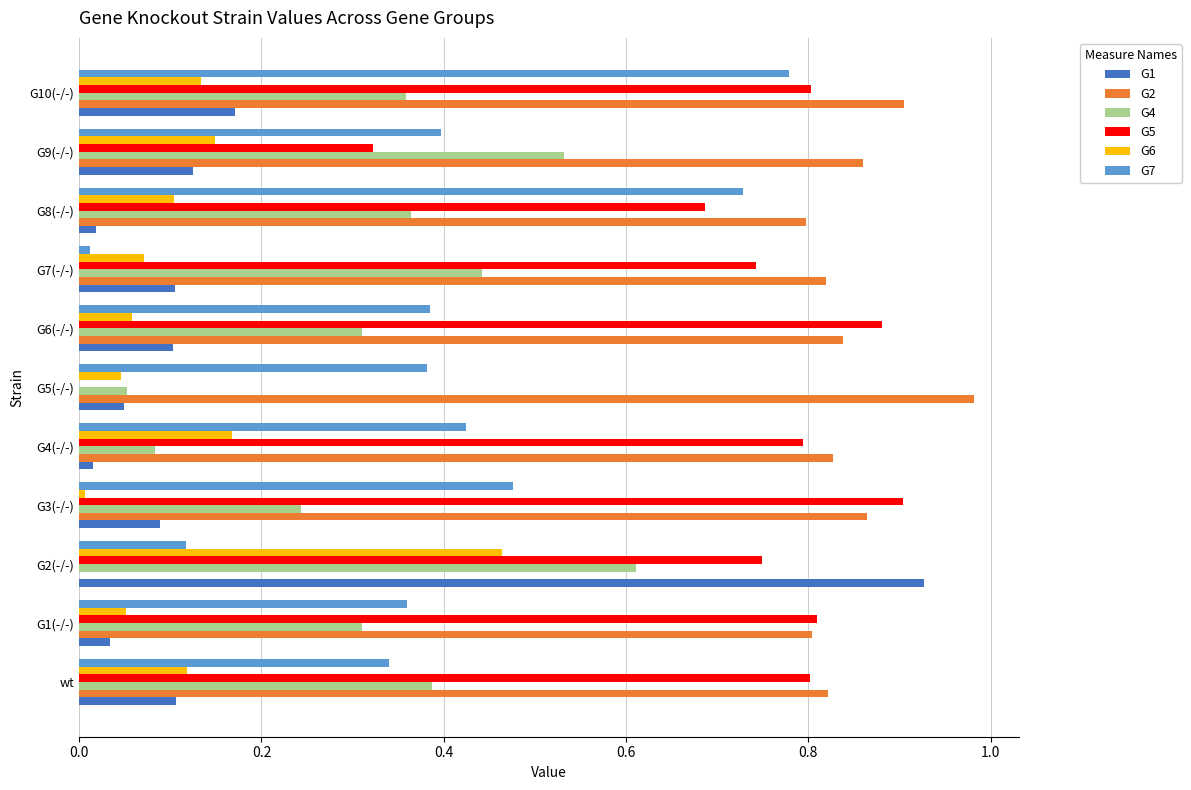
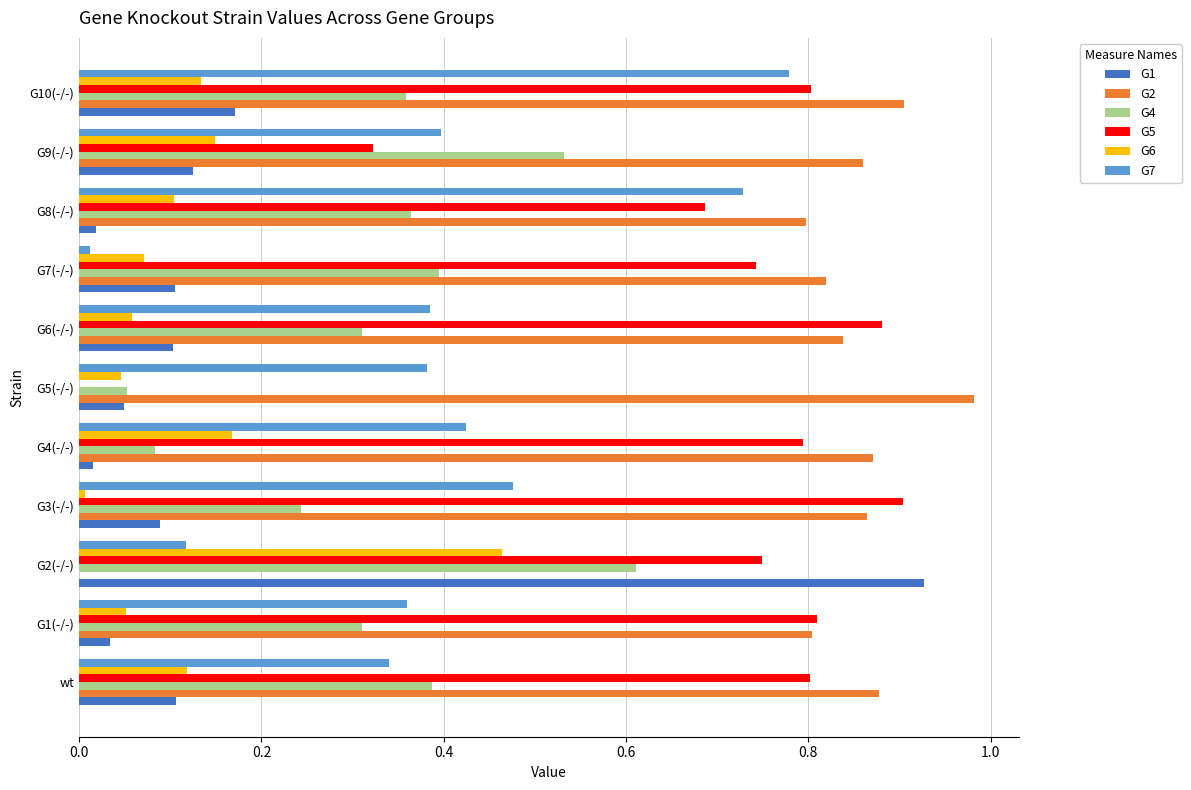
  {
    "G2": {
      "G10(-/-)": 0.90,
      "G9(-/-)": 0.86,
      "G8(-/-)": 0.80,
      "G7(-/-)": 0.82,
      "G6(-/-)": 0.84,
      "G5(-/-)": 0.98,
-     "G4(-/-)": 0.83,
+     "G4(-/-)": 0.87,
      "G3(-/-)": 0.86,
      "G2(-/-)": 0.00,
      "G1(-/-)": 0.80,
-     "wt": 0.82
+     "wt": 0.88
    },
    "G4": {
      "G10(-/-)": 0.36,
      "G9(-/-)": 0.53,
      "G8(-/-)": 0.36,
-     "G7(-/-)": 0.44,
+     "G7(-/-)": 0.39,
      "G6(-/-)": 0.31,
      "G5(-/-)": 0.05,
      "G4(-/-)": 0.08,
      "G3(-/-)": 0.24,
      "G2(-/-)": 0.61,
      "G1(-/-)": 0.31,
      "wt": 0.39
    },
    "G5": {
      "G10(-/-)": 0.80,
      "G9(-/-)": 0.32,
      "G8(-/-)": 0.69,
      "G7(-/-)": 0.74,
      "G6(-/-)": 0.88,
      "G5(-/-)": 0.00,
      "G4(-/-)": 0.79,
      "G3(-/-)": 0.90,
      "G2(-/-)": 0.75,
      "G1(-/-)": 0.81,
      "wt": 0.80
    },
    "G6": {
      "G10(-/-)": 0.13,
      "G9(-/-)": 0.15,
      "G8(-/-)": 0.10,
      "G7(-/-)": 0.07,
      "G6(-/-)": 0.06,
      "G5(-/-)": 0.05,
      "G4(-/-)": 0.17,
      "G3(-/-)": 0.01,
      "G2(-/-)": 0.46,
      "G1(-/-)": 0.05,
      "wt": 0.12
    }
  }
